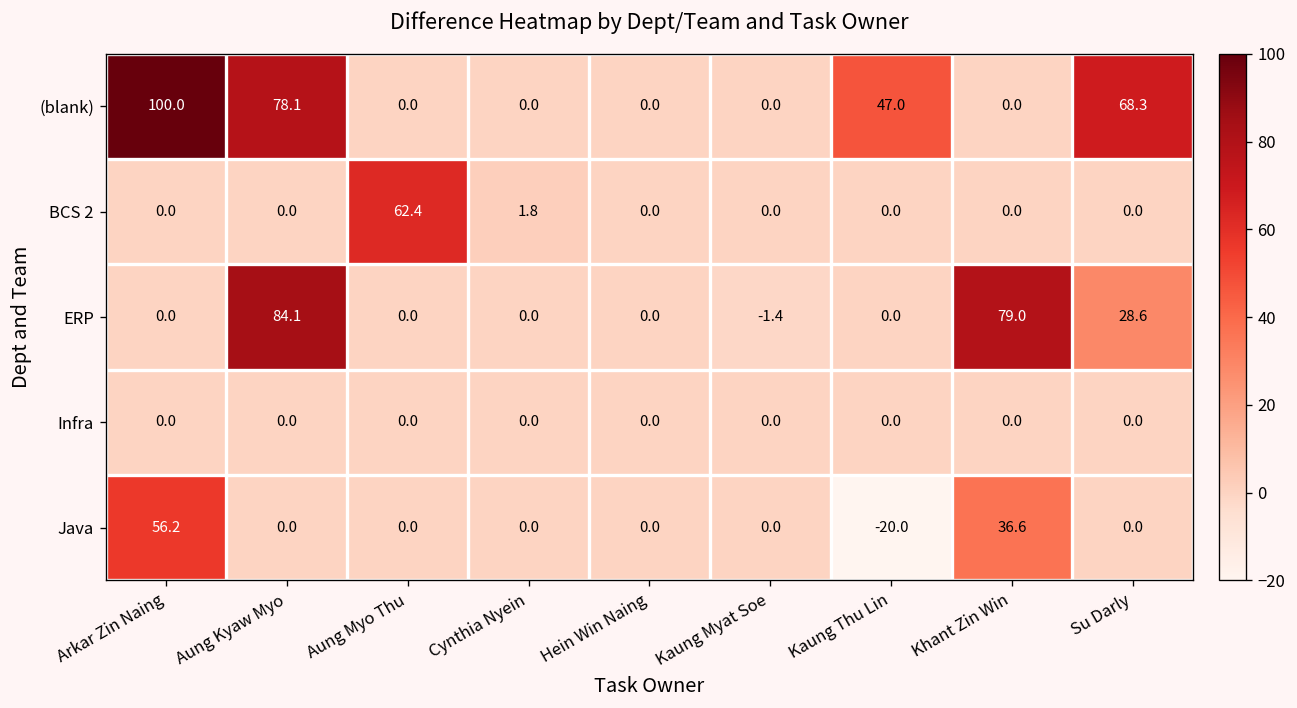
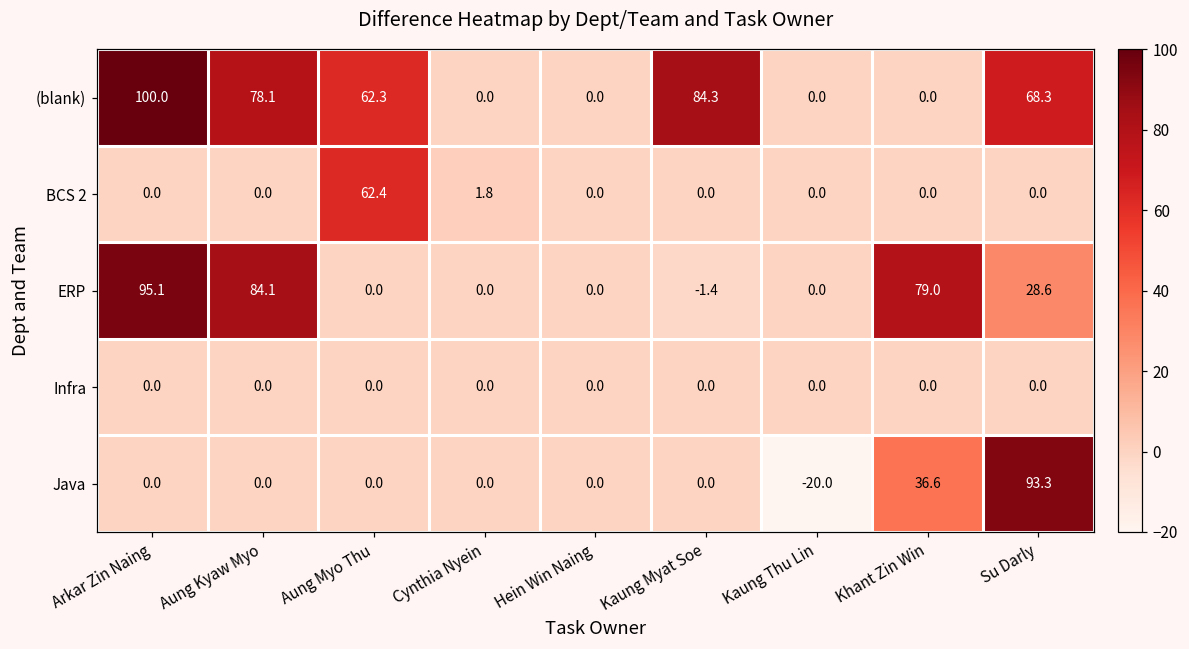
  {
    "(blank)": {
      "Arkar Zin Naing": 100.0,
      "Aung Kyaw Myo": 78.1,
-     "Aung Myo Thu": 0.0,
+     "Aung Myo Thu": 62.3,
      "Cynthia Nyein": 0.0,
      "Hein Win Naing": 0.0,
-     "Kaung Myat Soe": 0.0,
-     "Kaung Thu Lin": 47.0,
+     "Kaung Myat Soe": 84.3,
+     "Kaung Thu Lin": 0.0,
      "Khant Zin Win": 0.0,
      "Su Darly": 68.3
    },
    "BCS 2": {
      "Arkar Zin Naing": 0.0,
      "Aung Kyaw Myo": 0.0,
      "Aung Myo Thu": 62.4,
      "Cynthia Nyein": 1.8,
      "Hein Win Naing": 0.0,
      "Kaung Myat Soe": 0.0,
      "Kaung Thu Lin": 0.0,
      "Khant Zin Win": 0.0,
      "Su Darly": 0.0
    },
    "ERP": {
-     "Arkar Zin Naing": 0.0,
+     "Arkar Zin Naing": 95.1,
      "Aung Kyaw Myo": 84.1,
      "Aung Myo Thu": 0.0,
      "Cynthia Nyein": 0.0,
      "Hein Win Naing": 0.0,
      "Kaung Myat Soe": -1.4,
      "Kaung Thu Lin": 0.0,
      "Khant Zin Win": 79.0,
      "Su Darly": 28.6
    },
    "Infra": {
      "Arkar Zin Naing": 0.0,
      "Aung Kyaw Myo": 0.0,
      "Aung Myo Thu": 0.0,
      "Cynthia Nyein": 0.0,
      "Hein Win Naing": 0.0,
      "Kaung Myat Soe": 0.0,
      "Kaung Thu Lin": 0.0,
      "Khant Zin Win": 0.0,
      "Su Darly": 0.0
    },
    "Java": {
-     "Arkar Zin Naing": 56.2,
+     "Arkar Zin Naing": 0.0,
      "Aung Kyaw Myo": 0.0,
      "Aung Myo Thu": 0.0,
      "Cynthia Nyein": 0.0,
      "Hein Win Naing": 0.0,
      "Kaung Myat Soe": 0.0,
      "Kaung Thu Lin": -20.0,
      "Khant Zin Win": 36.6,
-     "Su Darly": 0.0
+     "Su Darly": 93.3
    }
  }
